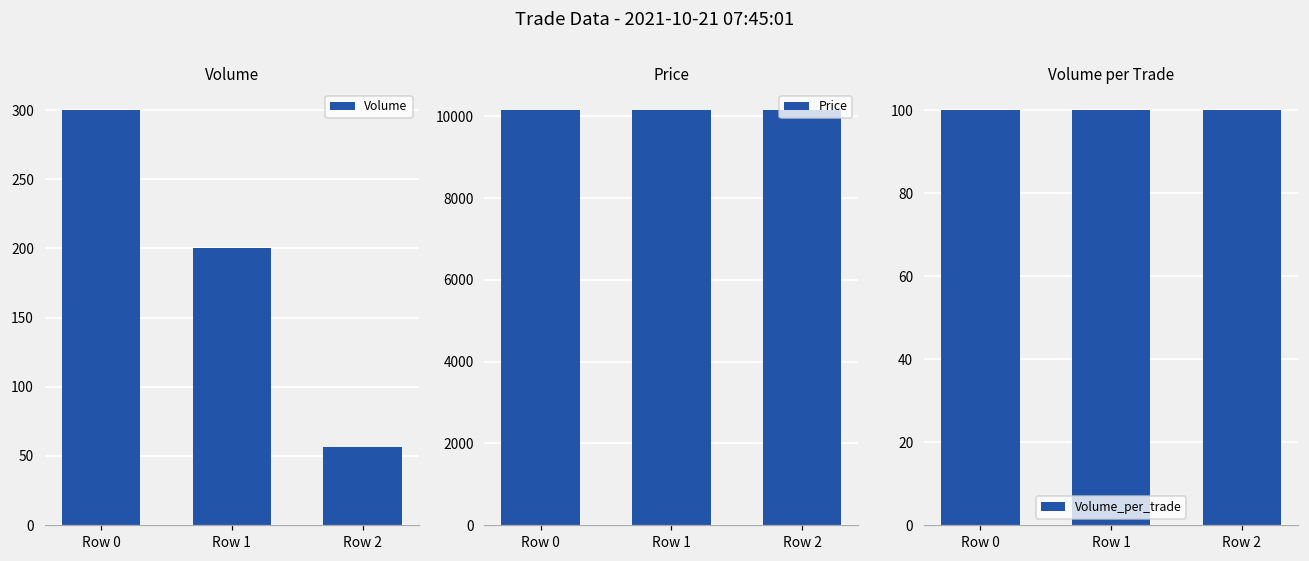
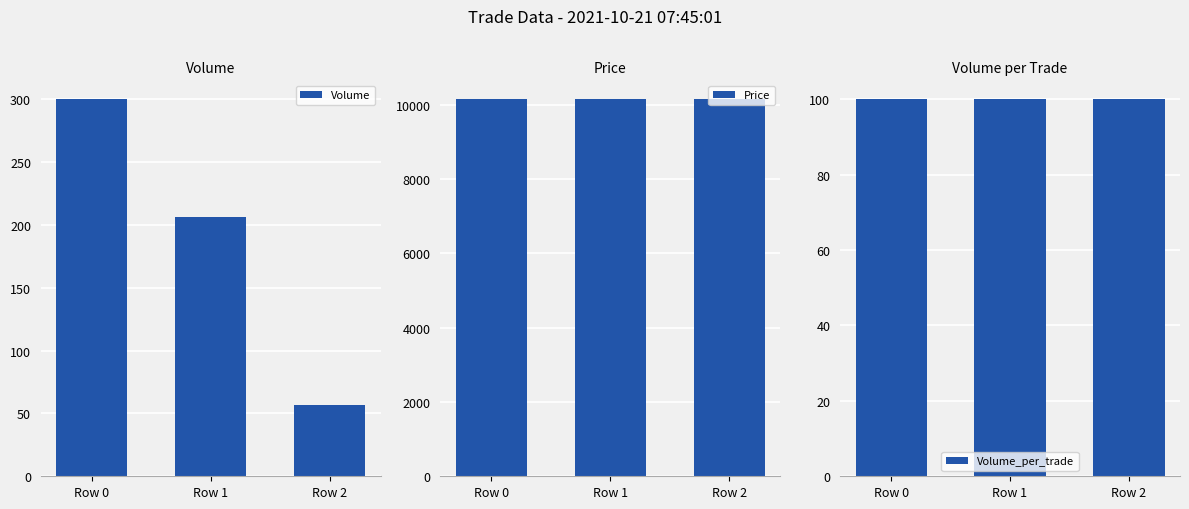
  {
    "Volume": {
      "Row 0": 300,
-     "Row 1": 200,
+     "Row 1": 207,
      "Row 2": 57
    },
    "Price": {
      "Row 0": 10200,
      "Row 1": 10200
    },
    "Volume per Trade": {
      "Row 0": 100,
      "Row 1": 100,
      "Row 2": 100
    }
  }
